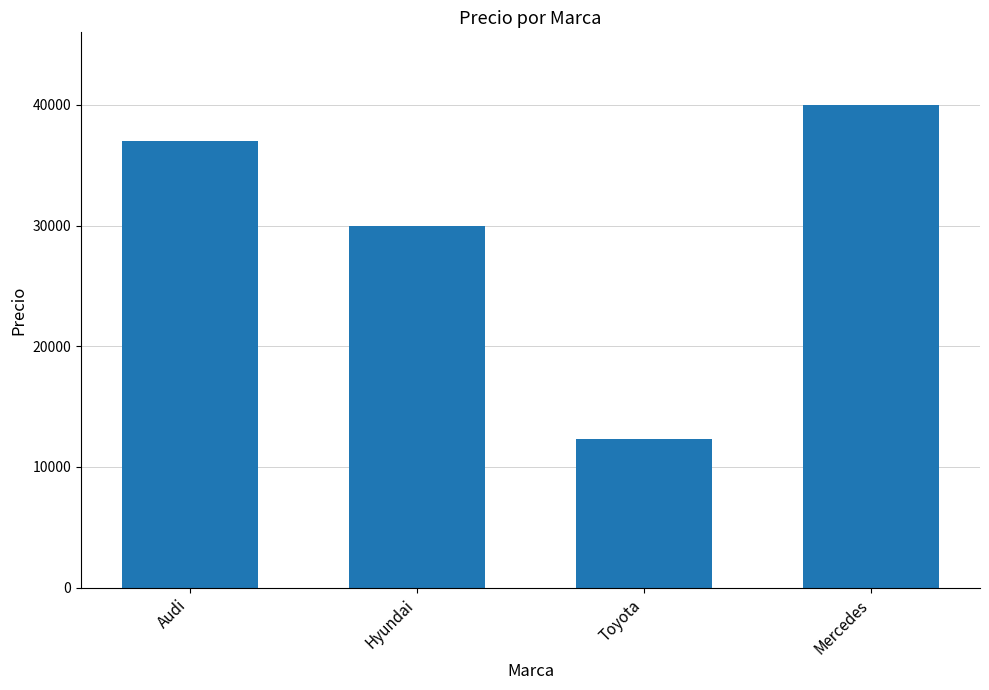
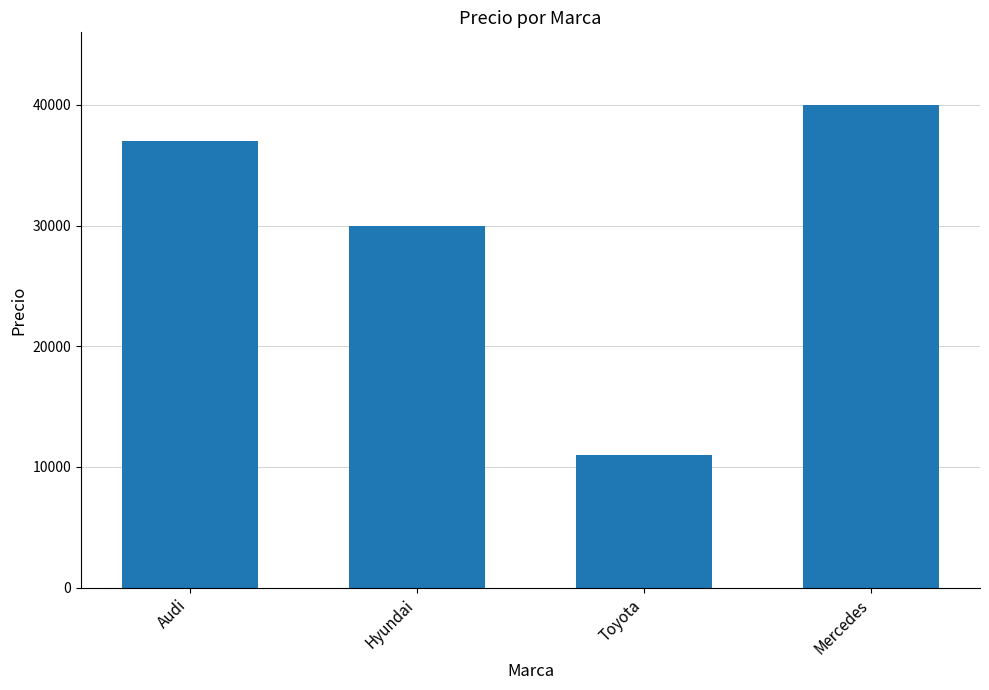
  {
    "Audi": 37000,
    "Hyundai": 30000,
-   "Toyota": 12300,
+   "Toyota": 11000,
    "Mercedes": 40000
  }
